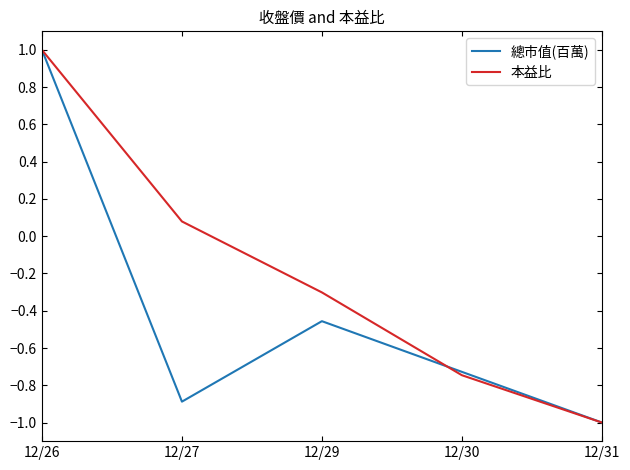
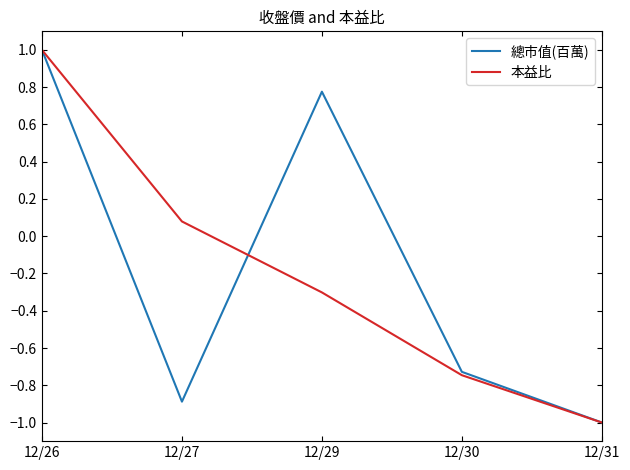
  {
    "總市值(百萬)": {
      "12/27": -0.89,
-     "12/29": -0.46,
+     "12/29": 0.78,
      "12/30": -0.73
    },
    "本益比": {
      "12/27": 0.08,
      "12/29": -0.30,
      "12/30": -0.75
    }
  }
